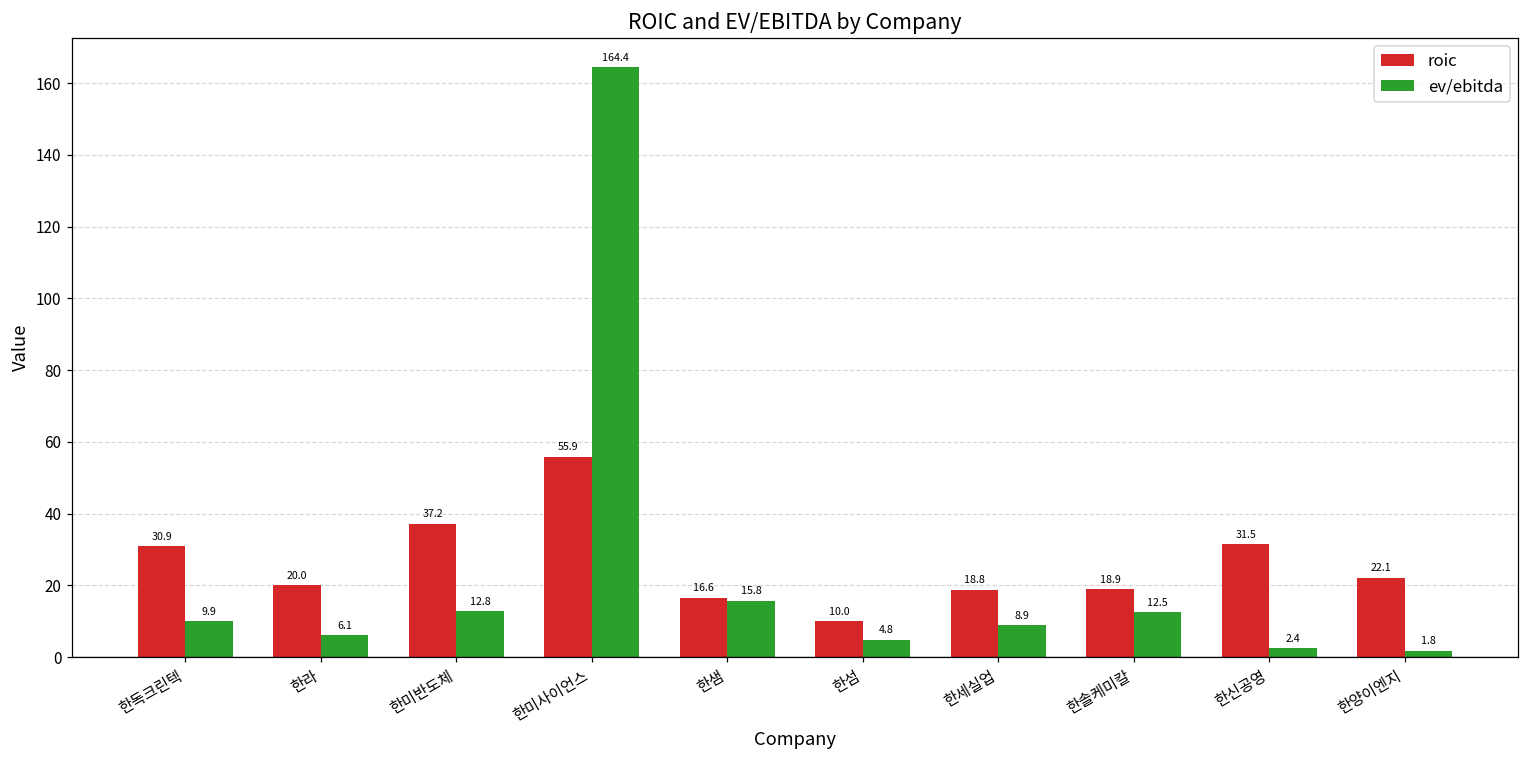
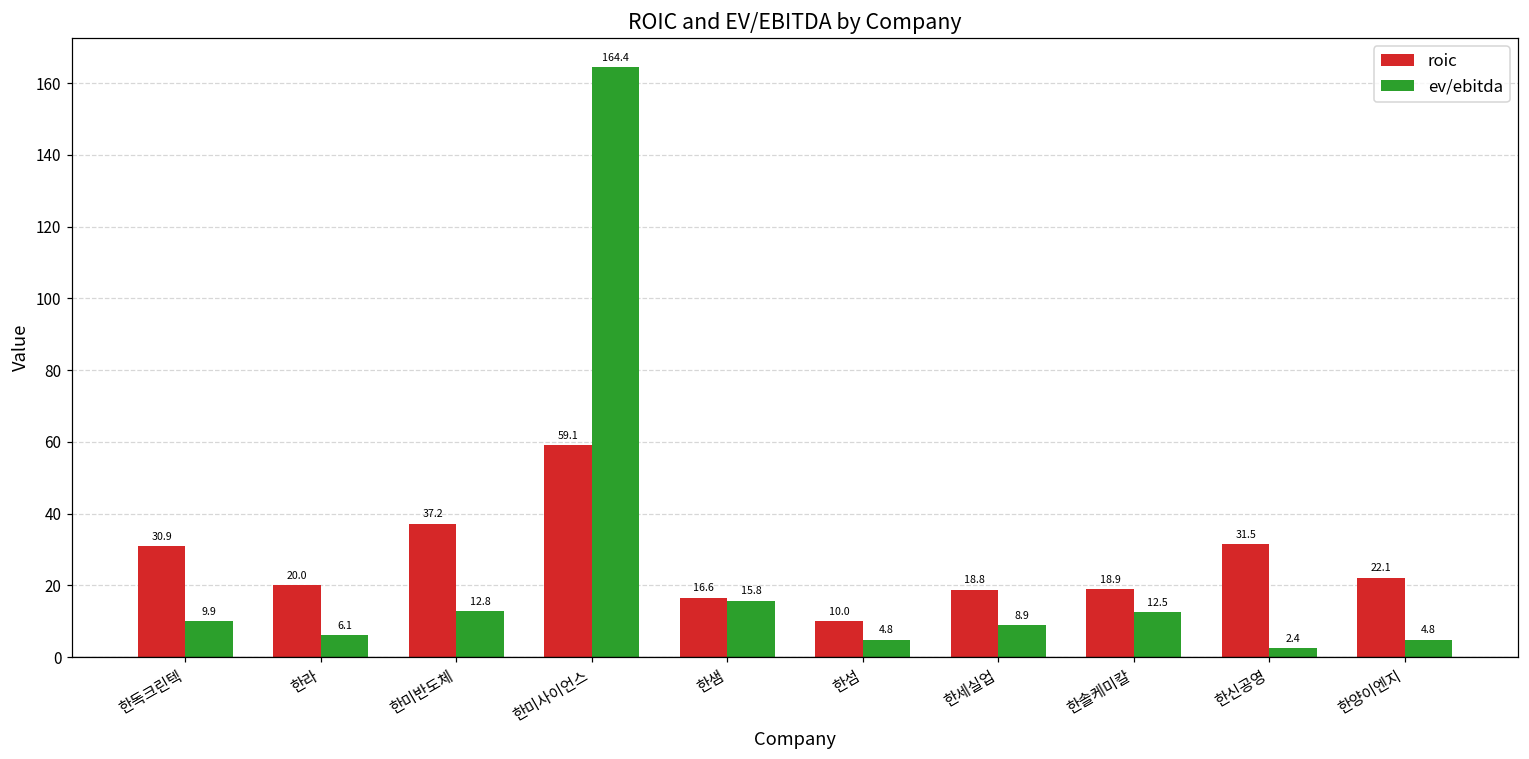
  {
    "roic": {
      "한독크린텍": 30.9,
      "한라": 20.0,
      "한미반도체": 37.2,
-     "한미사이언스": 55.9,
+     "한미사이언스": 59.1,
      "한샘": 16.6,
      "한섬": 10.0,
      "한세실업": 18.8,
      "한솔케미칼": 18.9,
      "한신공영": 31.5,
      "한양이엔지": 22.1
    },
    "ev/ebitda": {
      "한독크린텍": 9.9,
      "한라": 6.1,
      "한미반도체": 12.8,
      "한미사이언스": 164.4,
      "한샘": 15.8,
      "한섬": 4.8,
      "한세실업": 8.9,
      "한솔케미칼": 12.5,
      "한신공영": 2.4,
-     "한양이엔지": 1.8
+     "한양이엔지": 4.8
    }
  }
